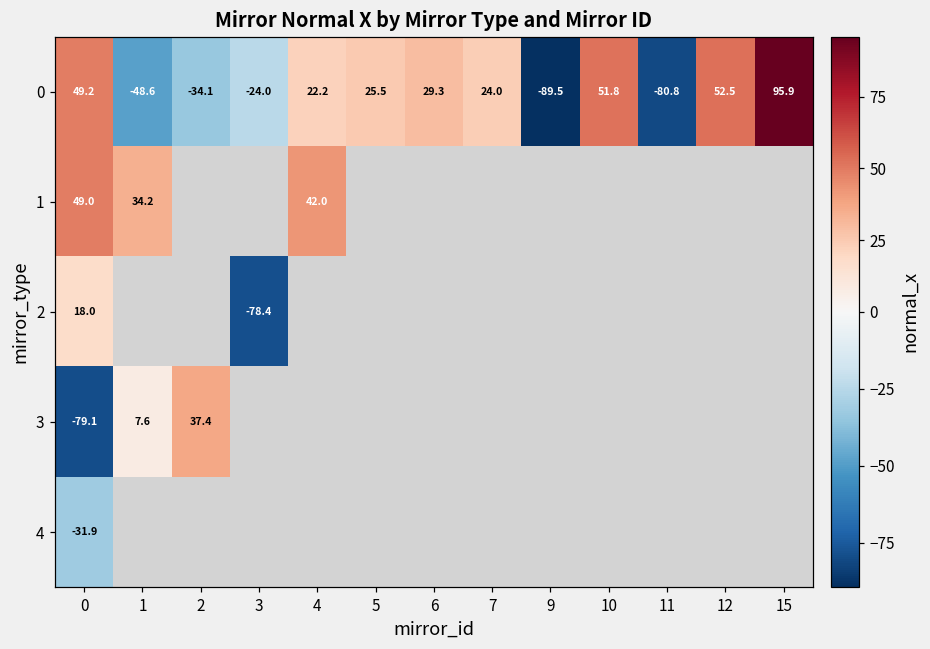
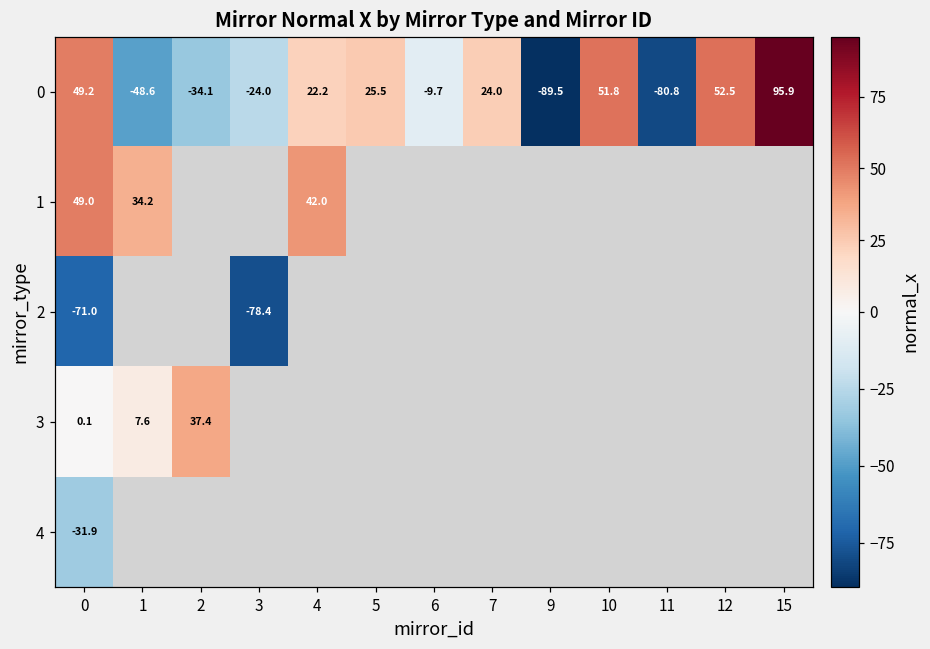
  {
    "0": {
      "0": 49.2,
      "1": -48.6,
      "2": -34.1,
      "3": -24.0,
      "4": 22.2,
      "5": 25.5,
-     "6": 29.3,
+     "6": -9.7,
      "7": 24.0,
      "9": -89.5,
      "10": 51.8,
      "11": -80.8,
      "12": 52.5,
      "15": 95.9
    },
    "1": {
      "0": 49.0,
      "1": 34.2,
      "4": 42.0
    },
    "2": {
-     "0": 18.0,
+     "0": -71.0,
      "3": -78.4
    },
    "3": {
-     "0": -79.1,
+     "0": 0.1,
      "1": 7.6,
      "2": 37.4
    },
    "4": {
      "0": -31.9
    }
  }
